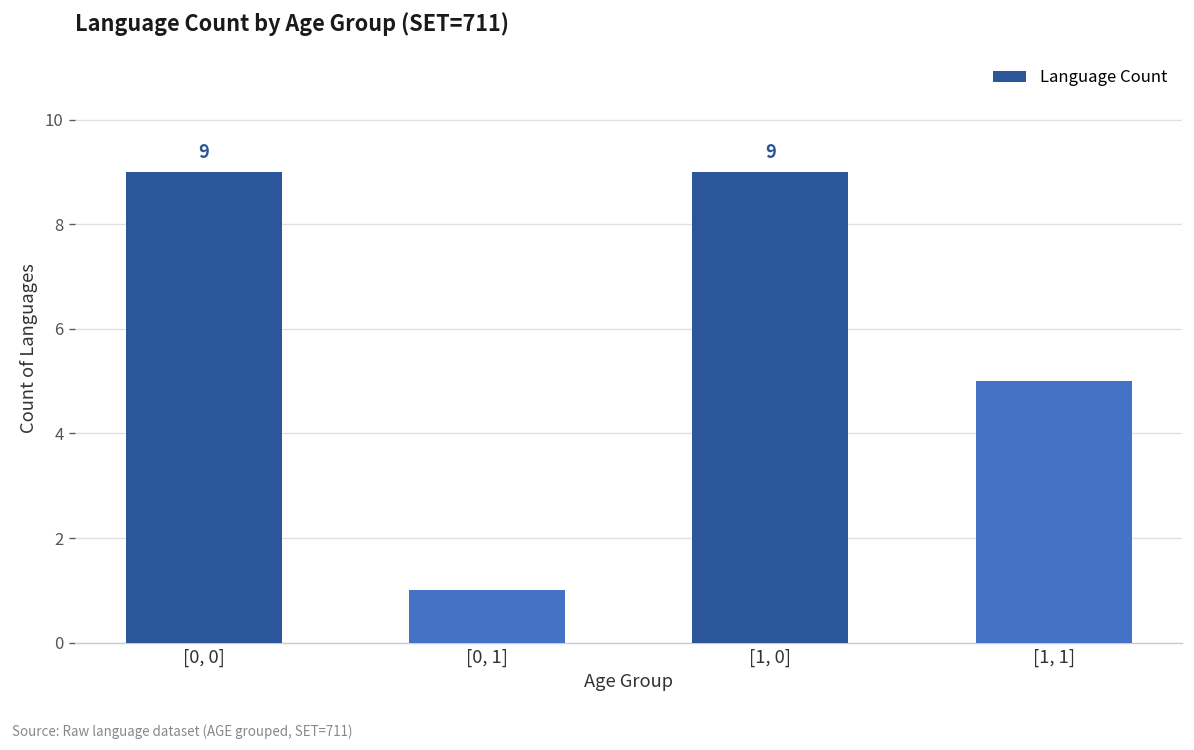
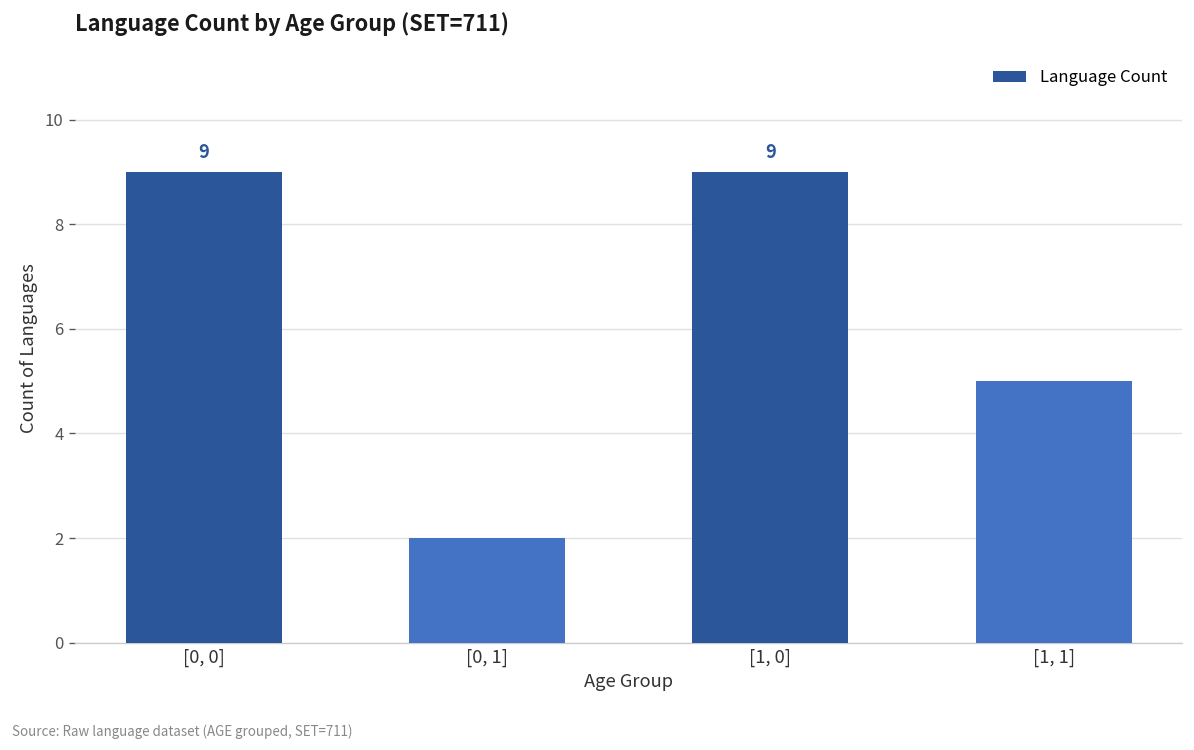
  {
-   "[0, 1]": 1,
+   "[0, 1]": 2,
    "[1, 1]": 5
  }
